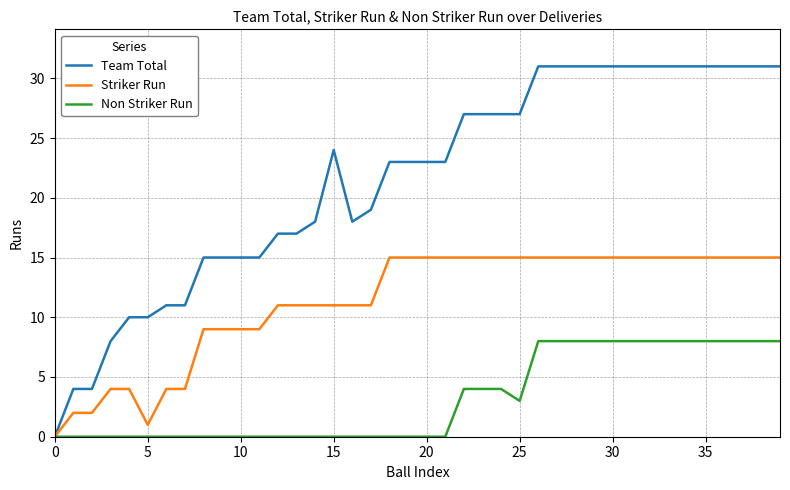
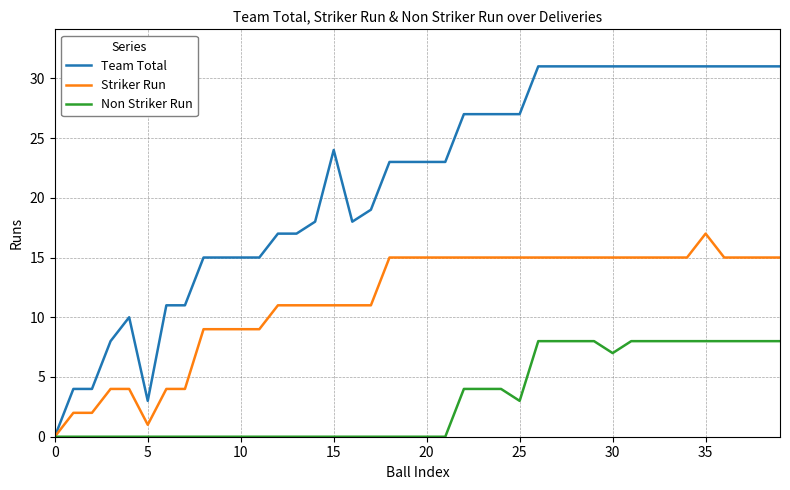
  {
    "Team Total": {
-     "5": 10,
+     "5": 3,
      "10": 15,
      "15": 24,
      "20": 23,
      "25": 27,
      "30": 31,
      "35": 31
    },
    "Striker Run": {
      "5": 1,
      "10": 9,
      "15": 11,
      "20": 15,
      "25": 15,
      "30": 15,
-     "35": 15
+     "35": 17
    },
    "Non Striker Run": {
      "5": 0,
      "10": 0,
      "15": 0,
      "20": 0,
      "25": 3,
-     "30": 8,
+     "30": 7,
      "35": 8
    }
  }
